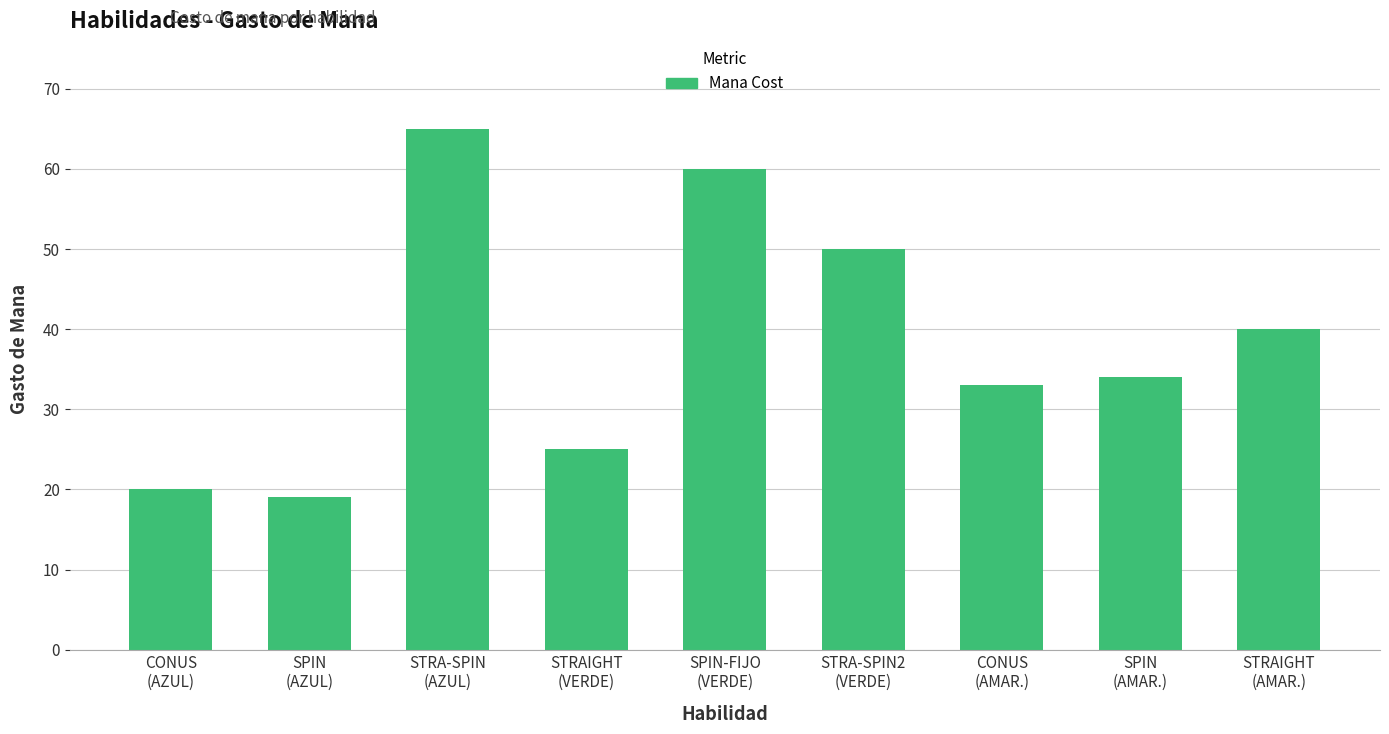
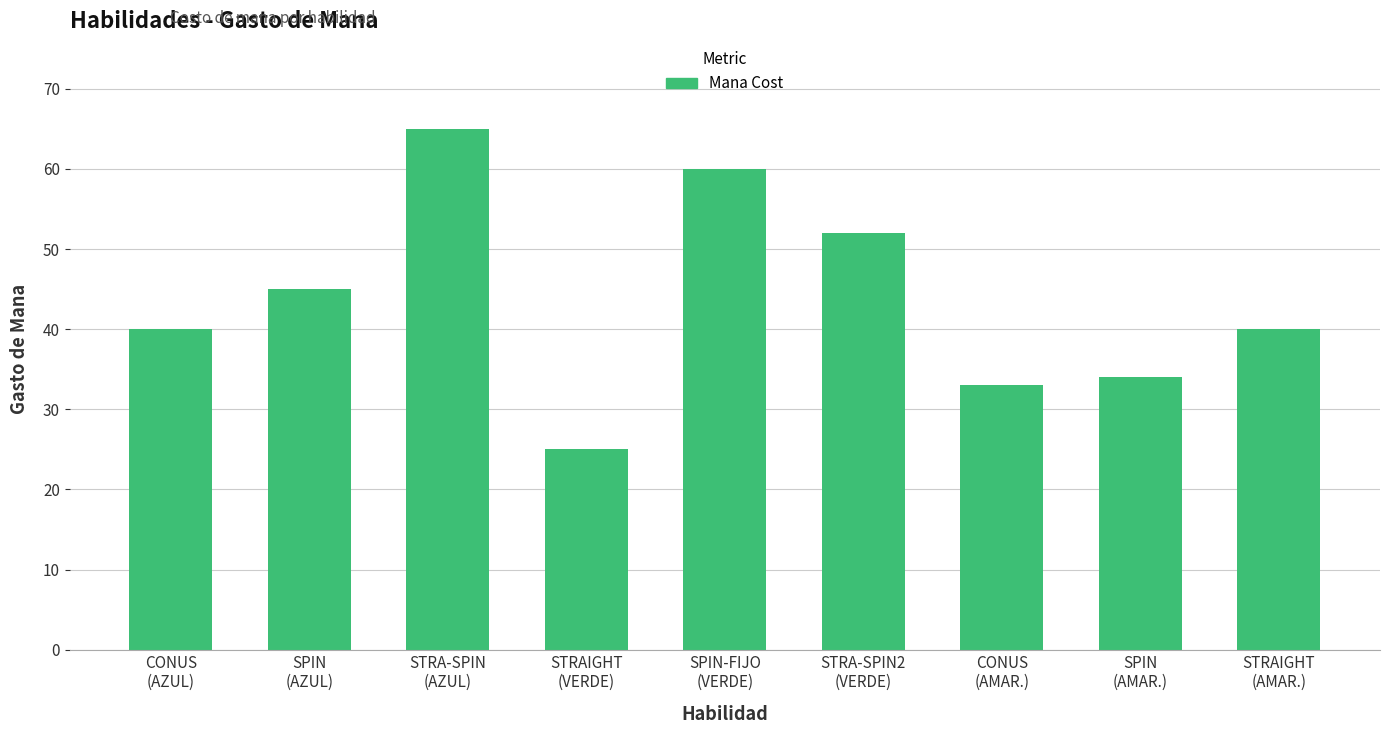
  {
-   "CONUS (AZUL)": 20,
-   "SPIN (AZUL)": 19,
+   "CONUS (AZUL)": 40,
+   "SPIN (AZUL)": 45,
    "STRA-SPIN (AZUL)": 65,
    "STRAIGHT (VERDE)": 25,
    "SPIN-FIJO (VERDE)": 60,
-   "STRA-SPIN2 (VERDE)": 50,
+   "STRA-SPIN2 (VERDE)": 52,
    "CONUS (AMAR.)": 33,
    "SPIN (AMAR.)": 34,
    "STRAIGHT (AMAR.)": 40
  }
